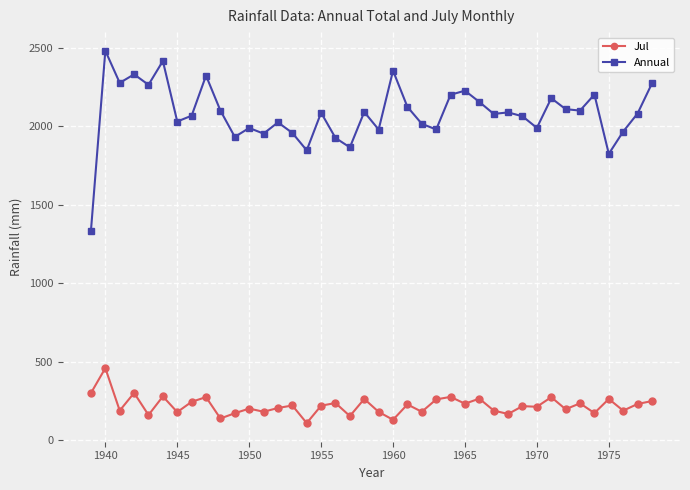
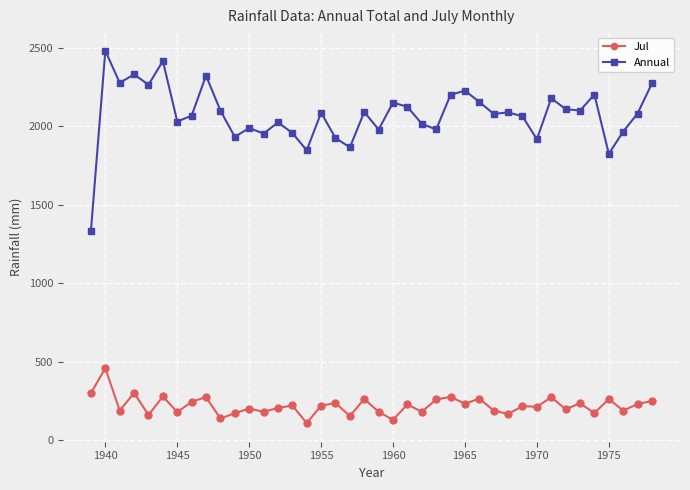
  {
    "Jul": {
      "1940": 460,
      "1945": 180,
      "1950": 200,
      "1955": 220,
      "1960": 130,
      "1965": 230,
      "1970": 210,
      "1975": 260
    },
    "Annual": {
      "1940": 2480,
      "1945": 2030,
      "1950": 1990,
      "1955": 2090,
-     "1960": 2360,
+     "1960": 2150,
      "1965": 2230,
-     "1970": 1990,
+     "1970": 1920,
      "1975": 1820
    }
  }
